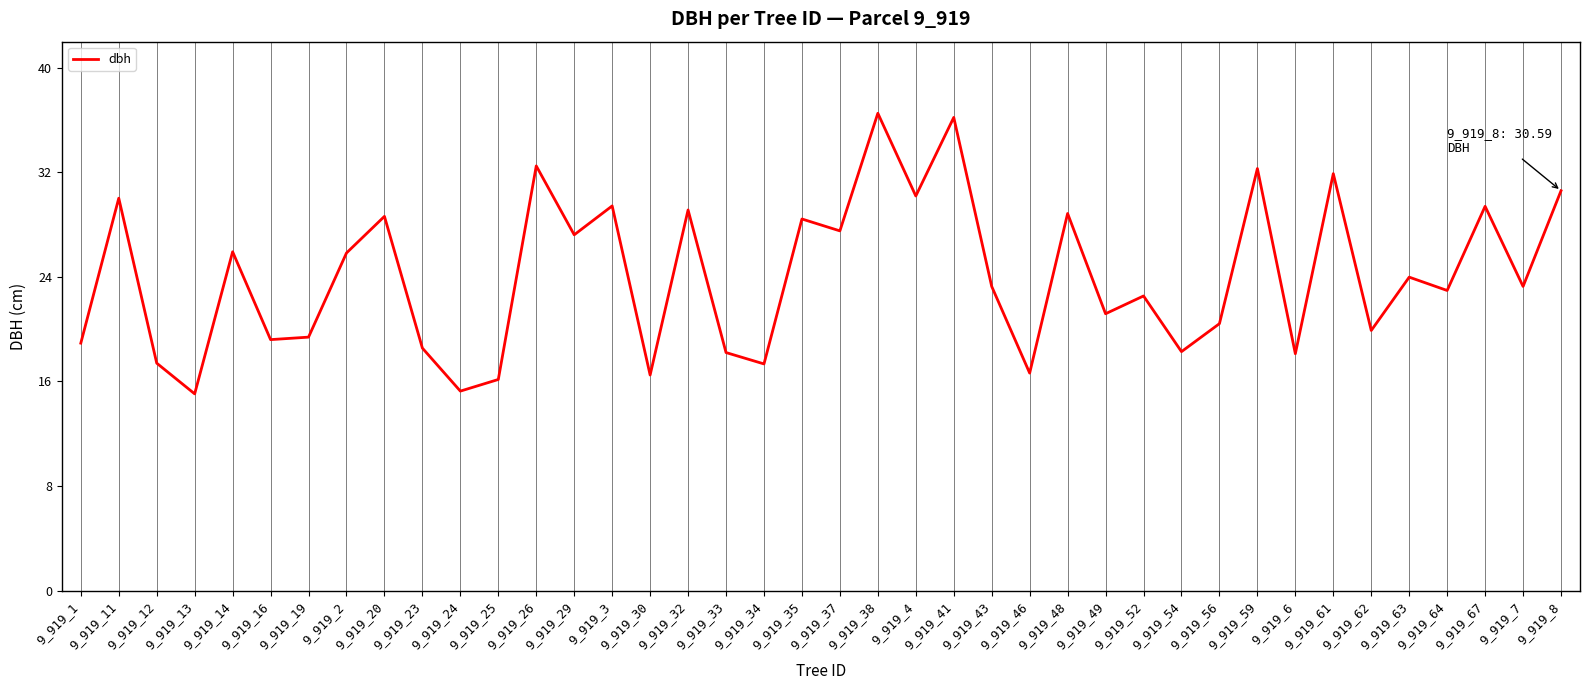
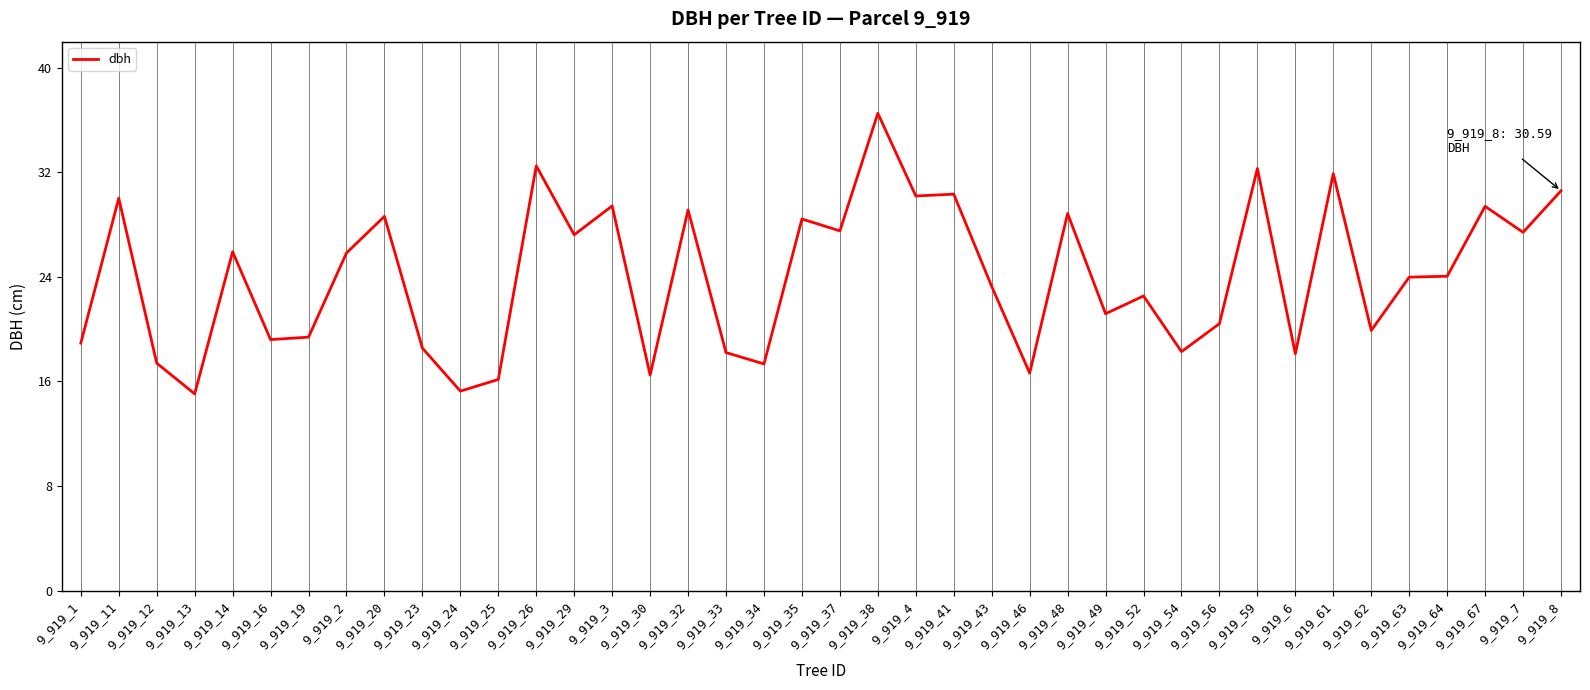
  {
    "9_919_1": 18.9,
    "9_919_11": 30.0,
    "9_919_12": 17.4,
    "9_919_13": 15.1,
    "9_919_14": 25.9,
    "9_919_16": 19.2,
    "9_919_19": 19.4,
    "9_919_2": 25.8,
    "9_919_20": 28.6,
    "9_919_23": 18.6,
    "9_919_24": 15.3,
    "9_919_25": 16.2,
    "9_919_26": 32.5,
    "9_919_29": 27.2,
    "9_919_3": 29.4,
    "9_919_30": 16.5,
    "9_919_32": 29.1,
    "9_919_33": 18.2,
    "9_919_34": 17.3,
    "9_919_35": 28.4,
    "9_919_37": 27.5,
    "9_919_38": 36.5,
    "9_919_4": 30.2,
-   "9_919_41": 36.2,
+   "9_919_41": 30.3,
    "9_919_43": 23.3,
    "9_919_46": 16.6,
    "9_919_48": 28.9,
    "9_919_49": 21.2,
    "9_919_52": 22.5,
    "9_919_54": 18.3,
    "9_919_56": 20.4,
    "9_919_59": 32.3,
    "9_919_6": 18.1,
    "9_919_61": 31.9,
    "9_919_62": 19.9,
    "9_919_63": 24.0,
-   "9_919_64": 23.0,
+   "9_919_64": 24.1,
    "9_919_67": 29.4,
-   "9_919_7": 23.3
+   "9_919_7": 27.4
  }
